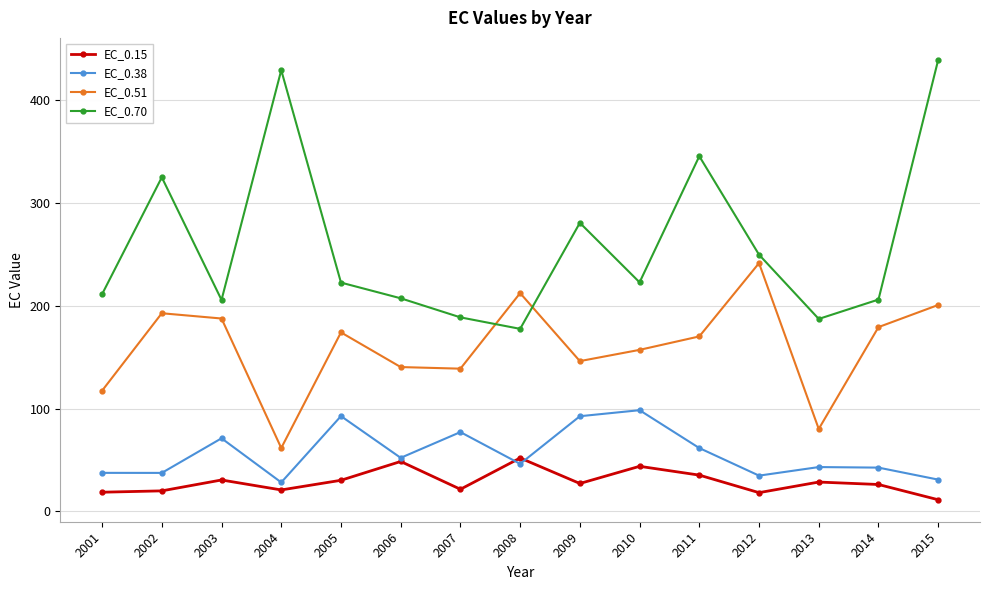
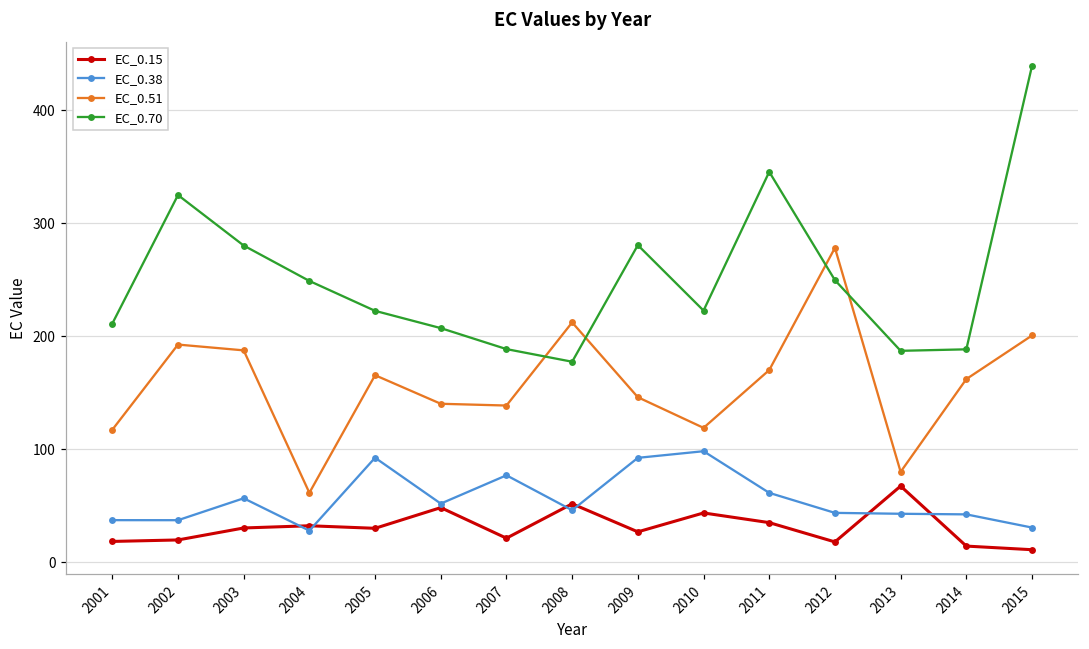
  {
    "EC_0.15": {
      "2001": 19,
      "2002": 20,
      "2003": 31,
-     "2004": 21,
+     "2004": 32,
      "2005": 30,
      "2006": 49,
      "2007": 21,
      "2008": 52,
      "2009": 27,
      "2010": 44,
      "2011": 35,
      "2012": 18,
-     "2013": 28,
-     "2014": 26,
+     "2013": 68,
+     "2014": 14,
      "2015": 11
    },
    "EC_0.38": {
      "2001": 37,
      "2002": 37,
-     "2003": 71,
+     "2003": 57,
      "2004": 28,
      "2005": 93,
      "2006": 52,
      "2007": 77,
      "2008": 46,
      "2009": 93,
      "2010": 98,
      "2011": 62,
-     "2012": 35,
+     "2012": 44,
      "2013": 43,
      "2014": 43,
      "2015": 31
    },
    "EC_0.51": {
      "2001": 117,
      "2002": 193,
      "2003": 188,
      "2004": 62,
-     "2005": 174,
+     "2005": 166,
      "2006": 140,
      "2007": 139,
      "2008": 212,
      "2009": 146,
-     "2010": 157,
+     "2010": 119,
      "2011": 170,
-     "2012": 242,
+     "2012": 278,
      "2013": 80,
-     "2014": 179,
+     "2014": 162,
      "2015": 201
    },
    "EC_0.70": {
      "2001": 211,
      "2002": 325,
-     "2003": 206,
-     "2004": 429,
+     "2003": 280,
+     "2004": 249,
      "2005": 223,
      "2006": 207,
      "2007": 189,
      "2008": 178,
      "2009": 281,
      "2010": 223,
      "2011": 346,
      "2012": 250,
      "2013": 187,
-     "2014": 206,
+     "2014": 189,
      "2015": 439
    }
  }
